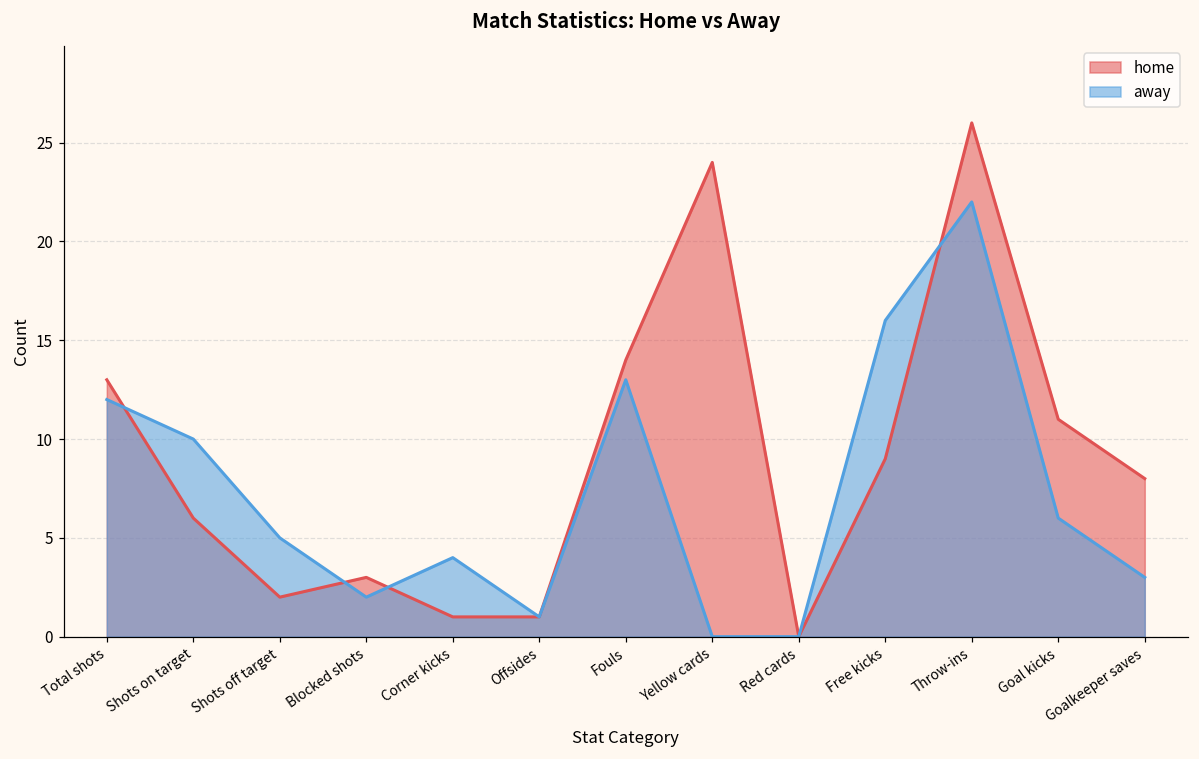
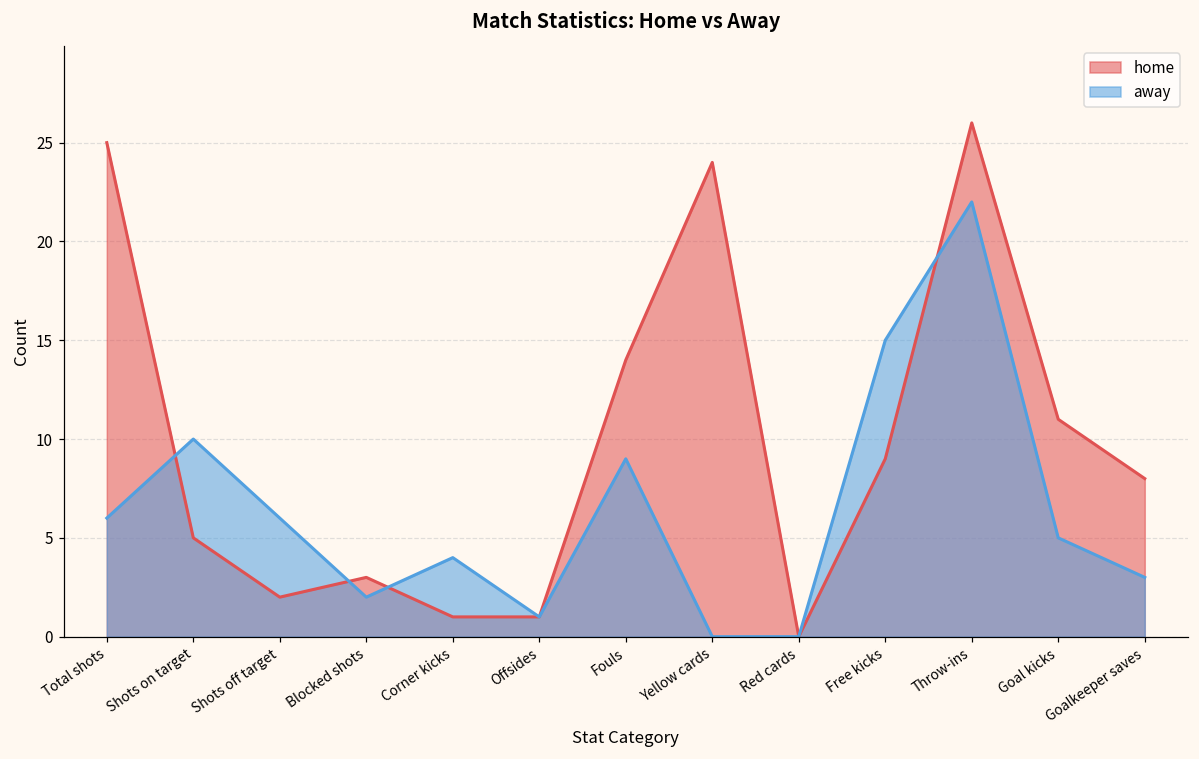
  {
    "home": {
-     "Total shots": 13,
-     "Shots on target": 6,
+     "Total shots": 25,
+     "Shots on target": 5,
      "Shots off target": 2,
      "Blocked shots": 3,
      "Corner kicks": 1,
      "Fouls": 14,
      "Yellow cards": 24,
      "Free kicks": 9,
      "Throw-ins": 26,
      "Goal kicks": 11,
      "Goalkeeper saves": 8
    },
    "away": {
-     "Total shots": 12,
+     "Total shots": 6,
      "Shots on target": 10,
-     "Shots off target": 5,
+     "Shots off target": 6,
      "Blocked shots": 2,
      "Corner kicks": 4,
-     "Fouls": 13,
+     "Fouls": 9,
      "Yellow cards": 0,
-     "Free kicks": 16,
+     "Free kicks": 15,
      "Throw-ins": 22,
-     "Goal kicks": 6,
+     "Goal kicks": 5,
      "Goalkeeper saves": 3
    }
  }
